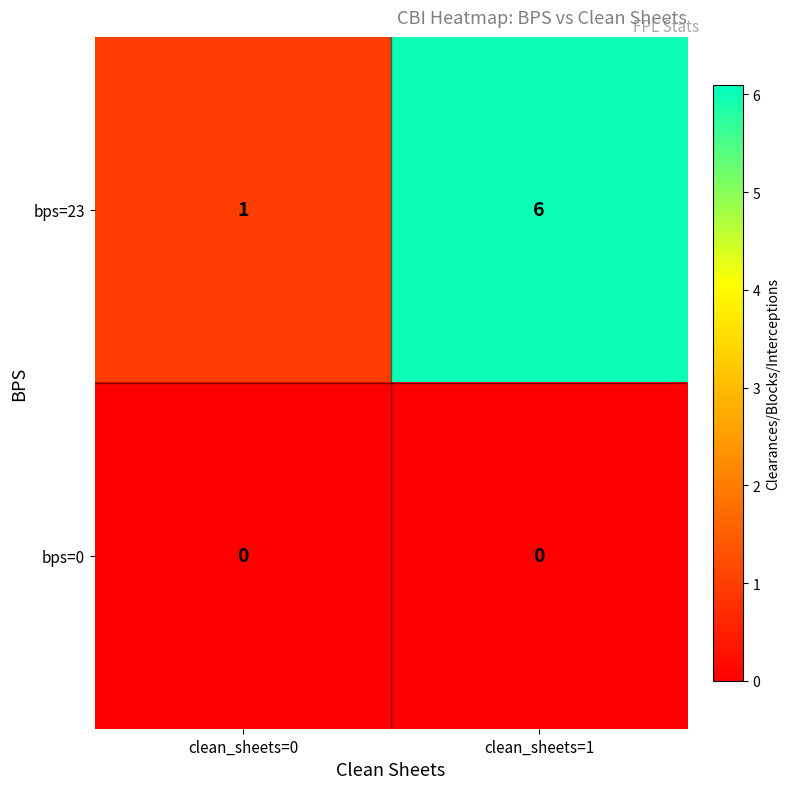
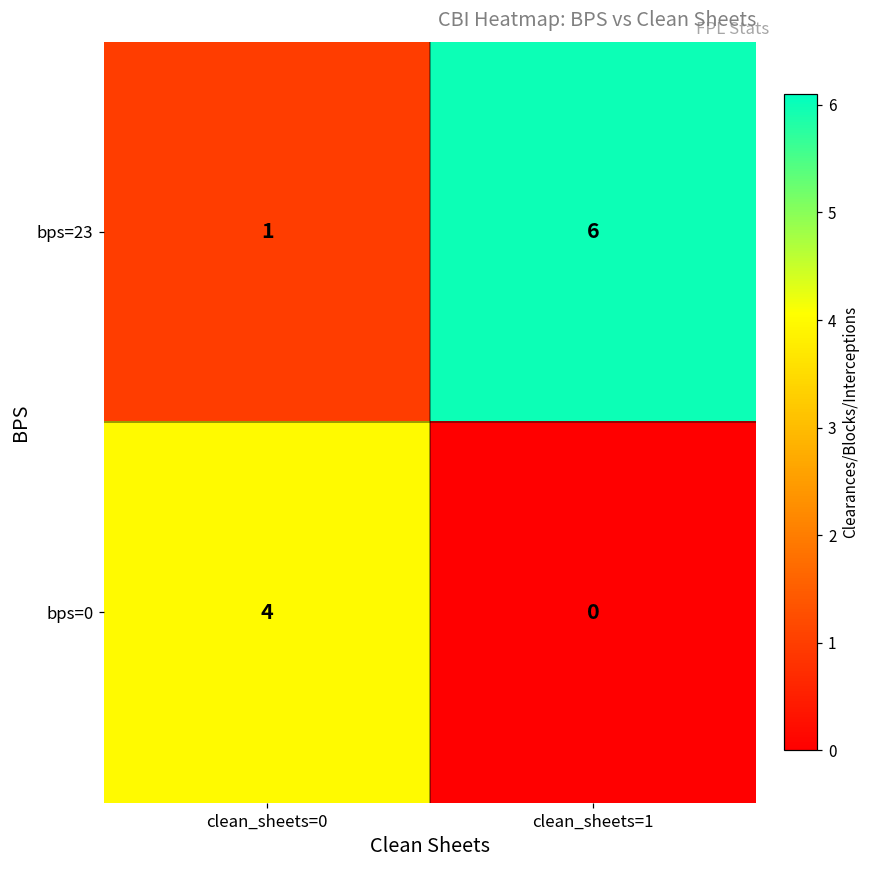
  {
    "bps=23": {
      "clean_sheets=0": 1,
      "clean_sheets=1": 6
    },
    "bps=0": {
-     "clean_sheets=0": 0,
+     "clean_sheets=0": 4,
      "clean_sheets=1": 0
    }
  }
